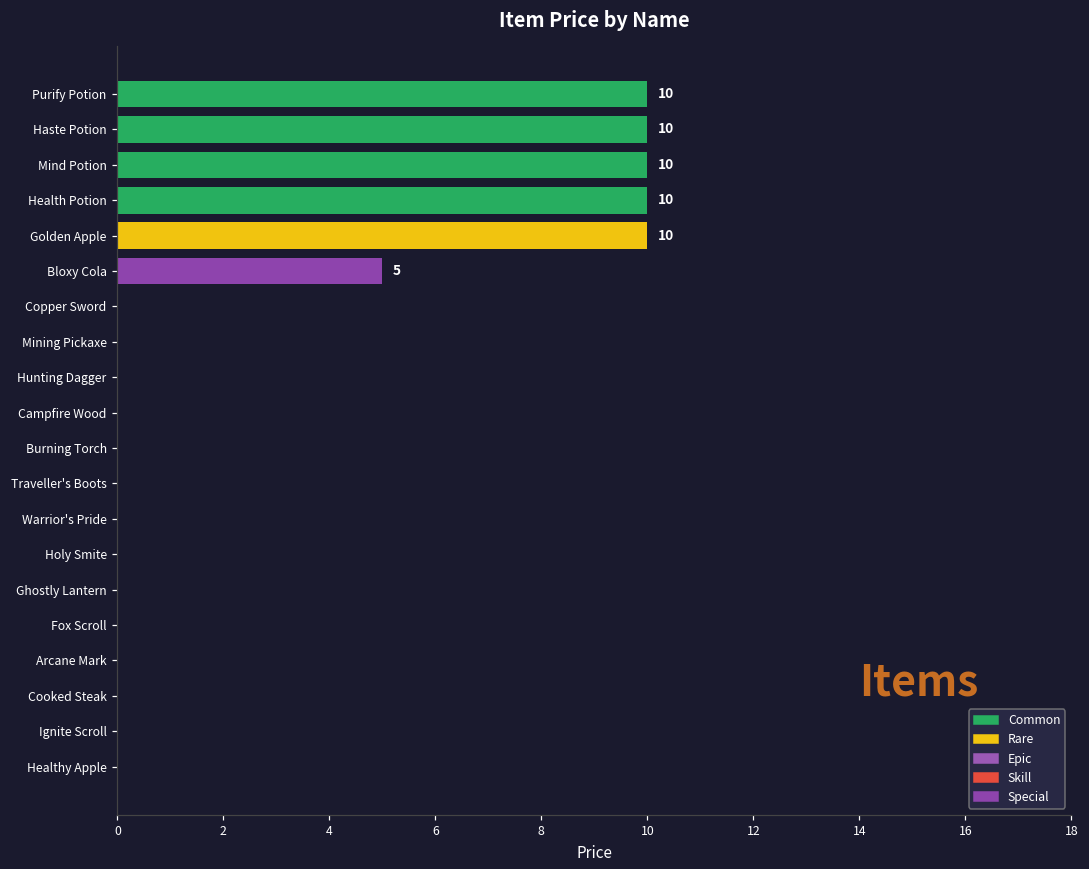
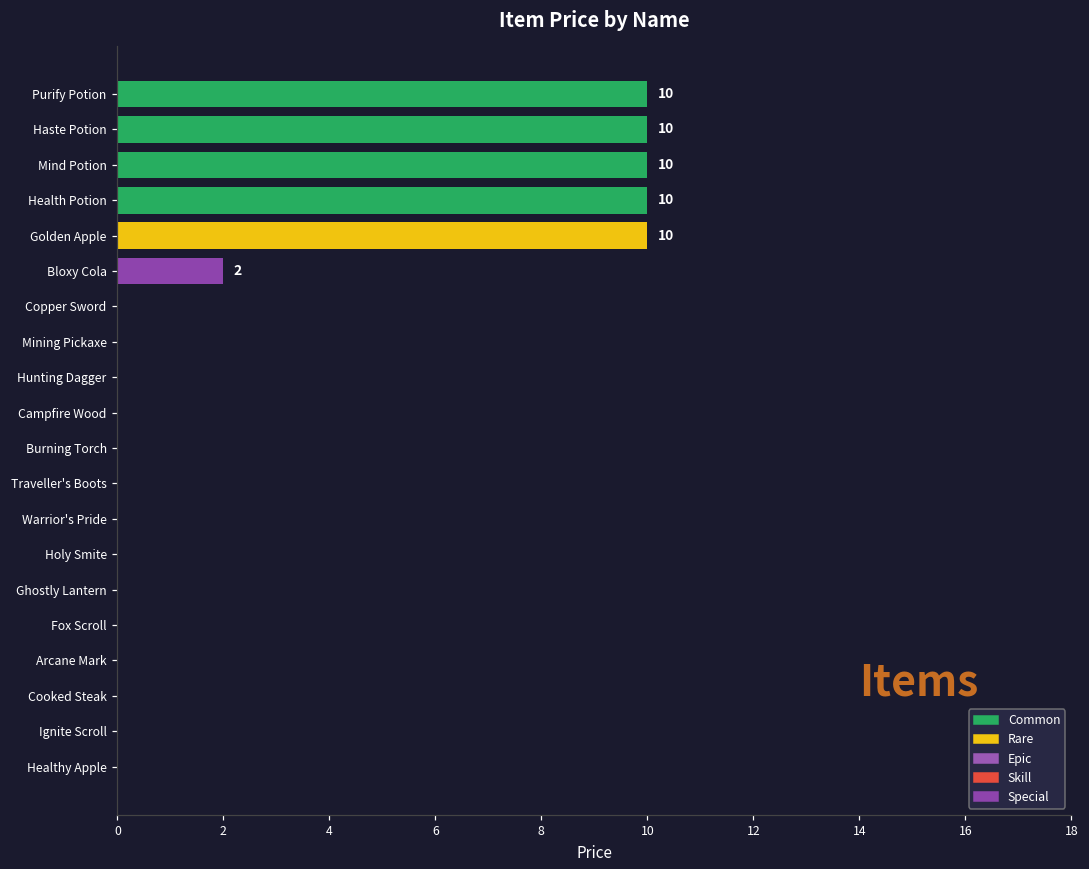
  {
    "Purify Potion": 10,
    "Haste Potion": 10,
    "Mind Potion": 10,
    "Health Potion": 10,
    "Golden Apple": 10,
-   "Bloxy Cola": 5
+   "Bloxy Cola": 2
  }
